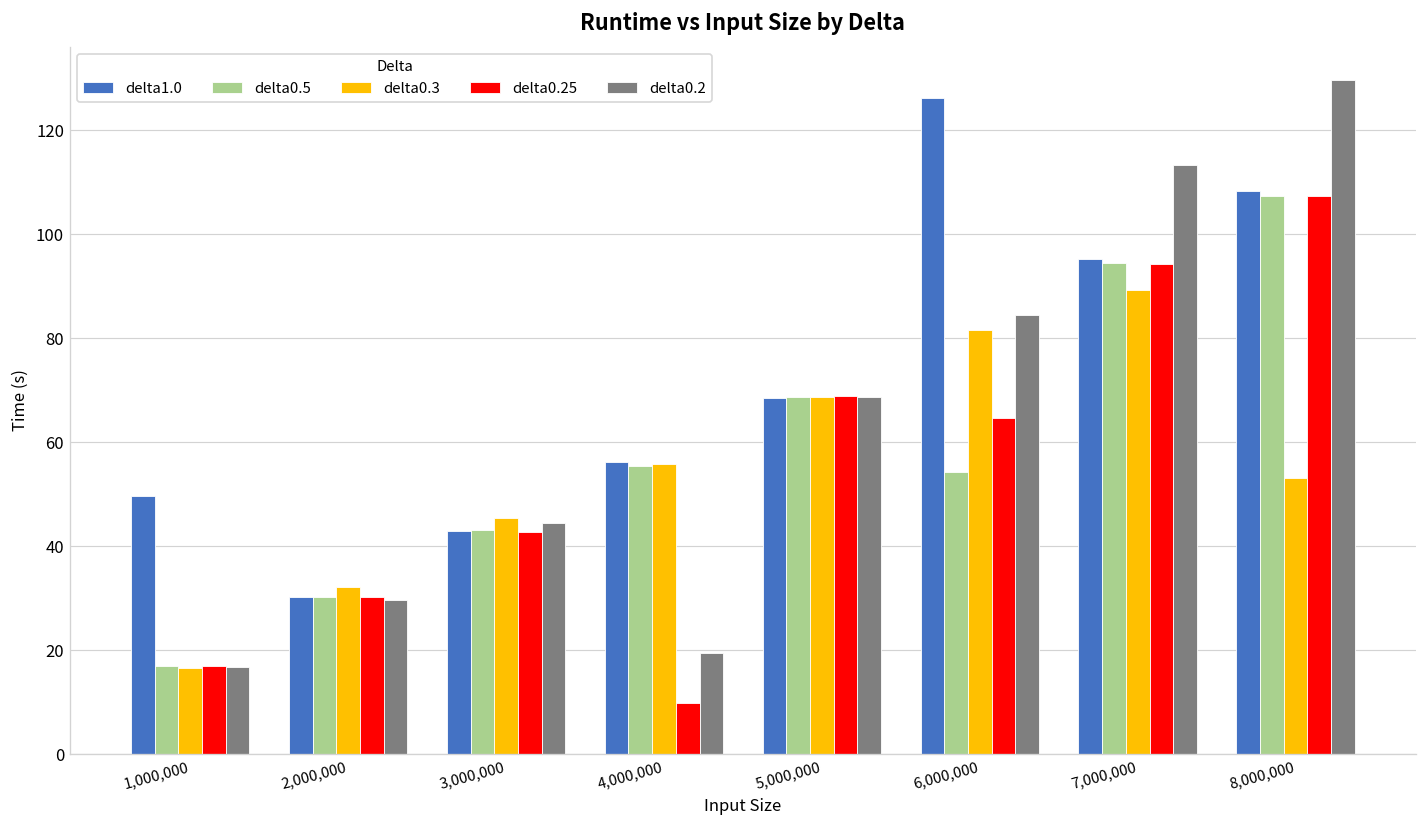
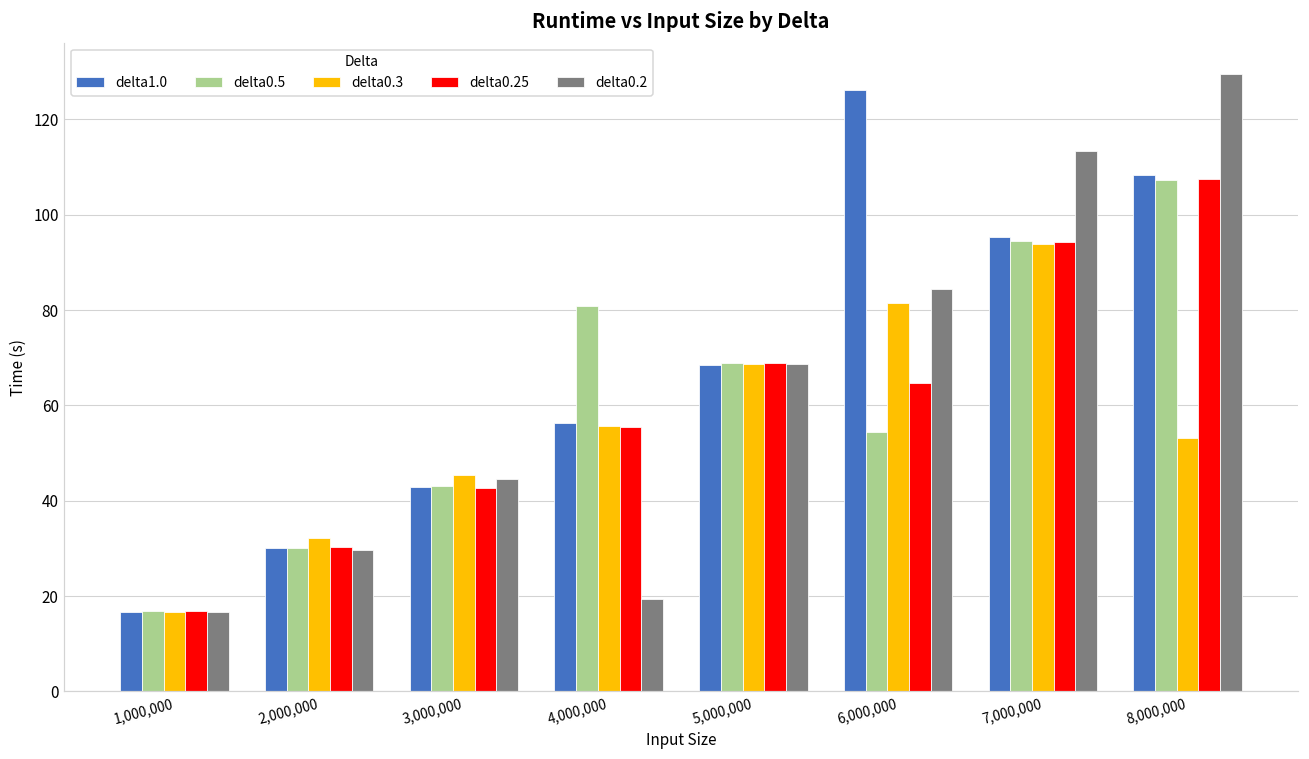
  {
    "delta1.0": {
-     "1,000,000": 50,
+     "1,000,000": 17,
      "2,000,000": 30,
      "3,000,000": 43,
      "4,000,000": 56,
      "5,000,000": 68,
      "6,000,000": 126,
      "7,000,000": 95,
      "8,000,000": 108
    },
    "delta0.5": {
      "1,000,000": 17,
      "2,000,000": 30,
      "3,000,000": 43,
-     "4,000,000": 55,
+     "4,000,000": 81,
      "5,000,000": 69,
      "6,000,000": 54,
      "7,000,000": 94,
      "8,000,000": 107
    },
    "delta0.3": {
      "1,000,000": 17,
      "2,000,000": 32,
      "3,000,000": 45,
      "4,000,000": 56,
      "5,000,000": 69,
      "6,000,000": 82,
-     "7,000,000": 89,
+     "7,000,000": 94,
      "8,000,000": 53
    },
    "delta0.25": {
      "1,000,000": 17,
      "2,000,000": 30,
      "3,000,000": 43,
-     "4,000,000": 10,
+     "4,000,000": 55,
      "5,000,000": 69,
      "6,000,000": 65,
      "7,000,000": 94,
      "8,000,000": 107
    },
    "delta0.2": {
      "1,000,000": 17,
      "2,000,000": 30,
      "3,000,000": 44,
      "4,000,000": 19,
      "5,000,000": 69,
      "6,000,000": 84,
      "7,000,000": 113,
      "8,000,000": 130
    }
  }
